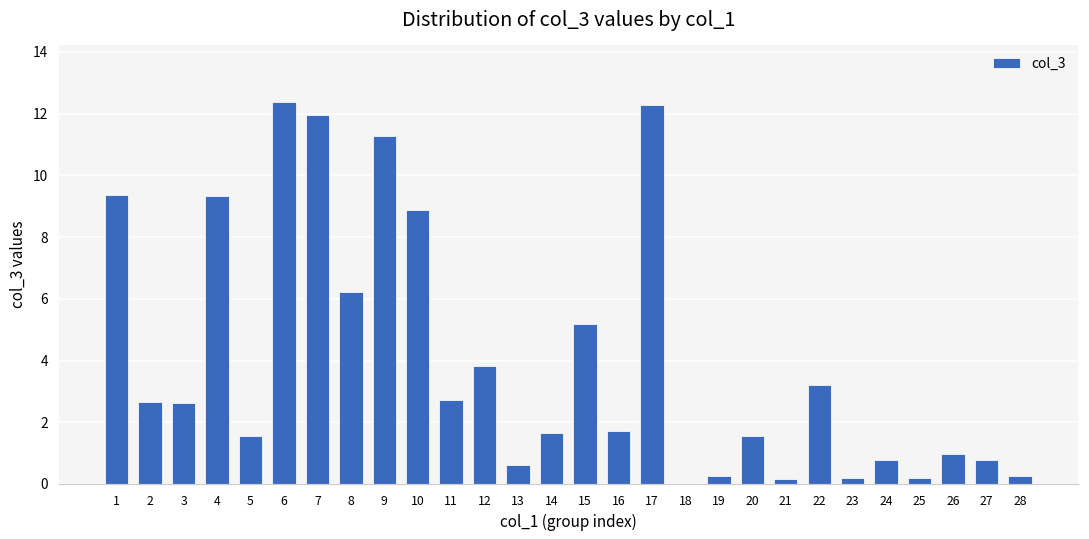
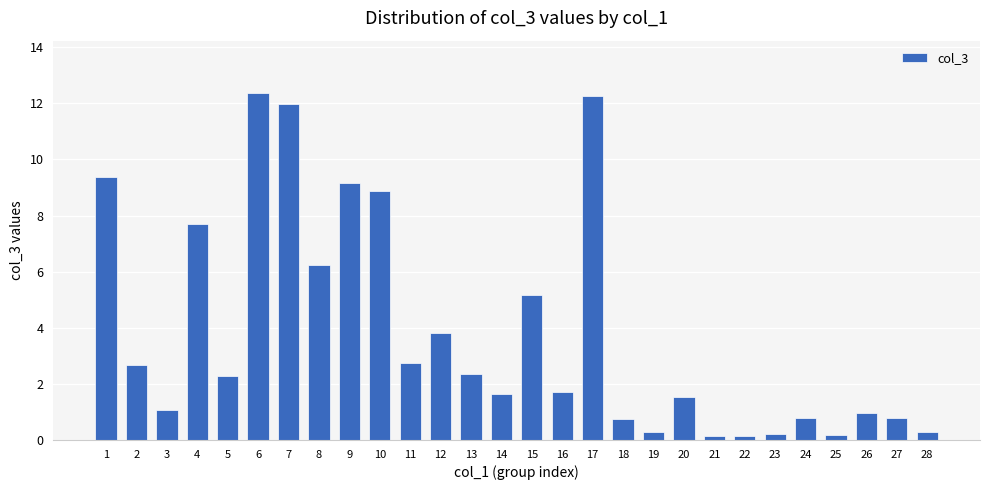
  {
    "1": 9.4,
    "2": 2.7,
-   "3": 2.6,
-   "4": 9.3,
-   "5": 1.6,
+   "3": 1.1,
+   "4": 7.7,
+   "5": 2.3,
    "6": 12.4,
    "7": 12.0,
    "8": 6.2,
-   "9": 11.3,
+   "9": 9.2,
    "10": 8.9,
    "11": 2.7,
    "12": 3.8,
-   "13": 0.6,
+   "13": 2.4,
    "14": 1.6,
    "15": 5.2,
    "16": 1.7,
    "17": 12.3,
-   "18": 0.0,
+   "18": 0.7,
    "19": 0.3,
    "20": 1.5,
    "21": 0.1,
-   "22": 3.2,
+   "22": 0.1,
    "23": 0.2,
    "24": 0.8,
    "25": 0.2,
    "26": 1.0,
    "27": 0.8,
    "28": 0.3
  }
